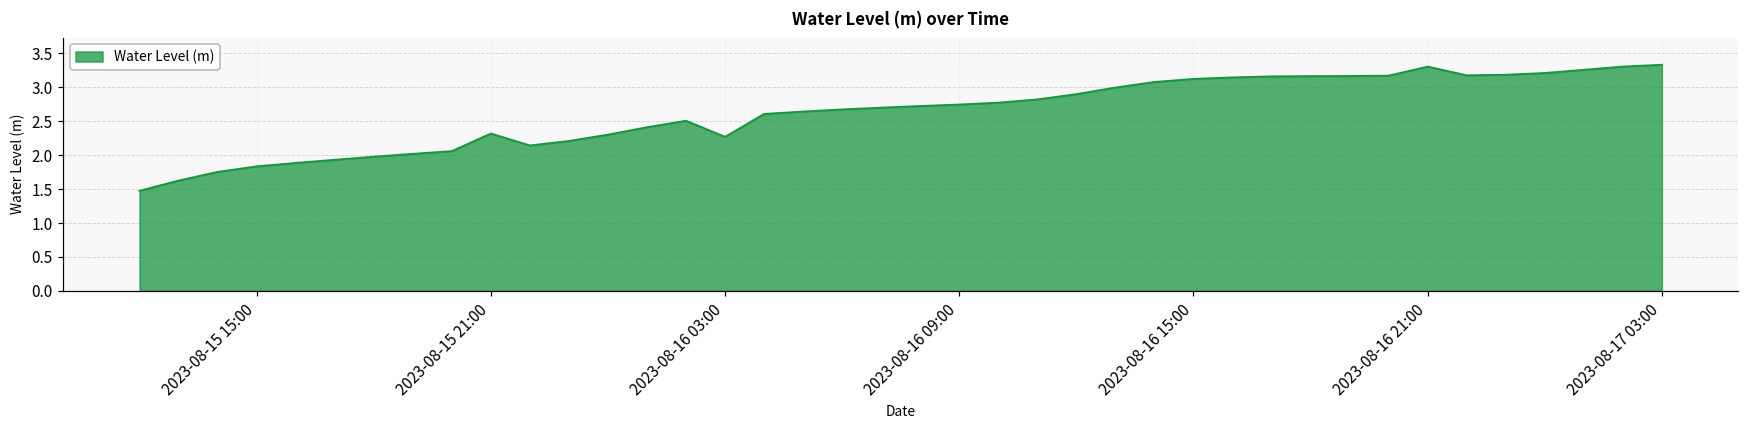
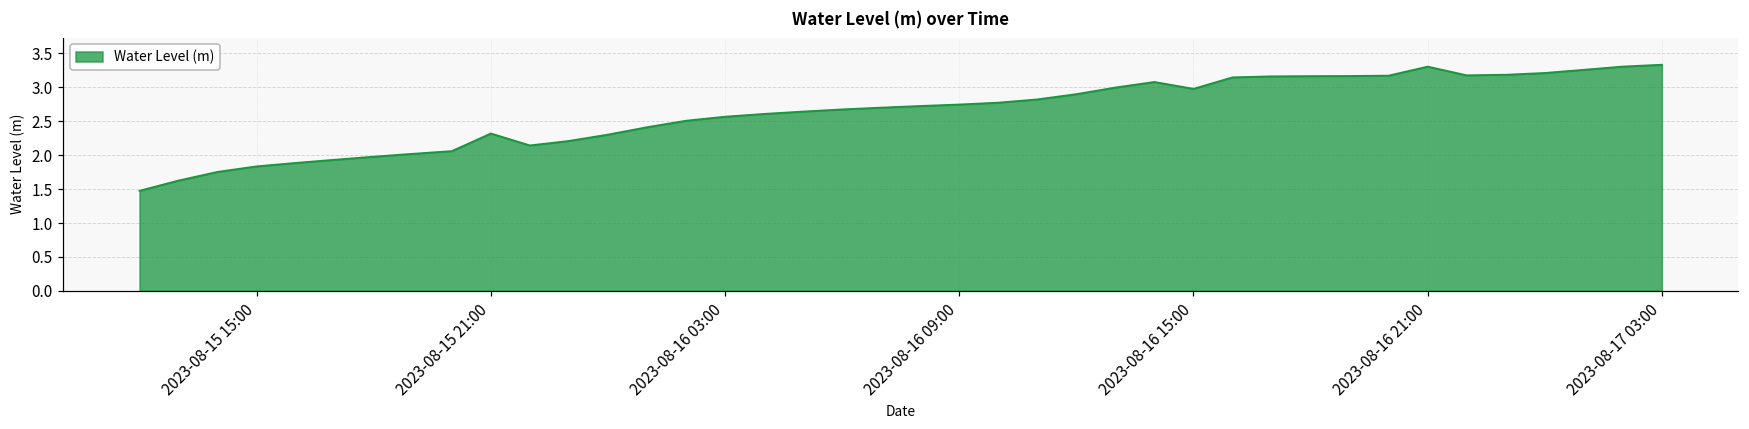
  {
    "2023-08-15 15:00": 1.8,
    "2023-08-15 21:00": 2.3,
-   "2023-08-16 03:00": 2.3,
+   "2023-08-16 03:00": 2.6,
    "2023-08-16 09:00": 2.7,
-   "2023-08-16 15:00": 3.1,
+   "2023-08-16 15:00": 3.0,
    "2023-08-16 21:00": 3.3,
    "2023-08-17 03:00": 3.3
  }
